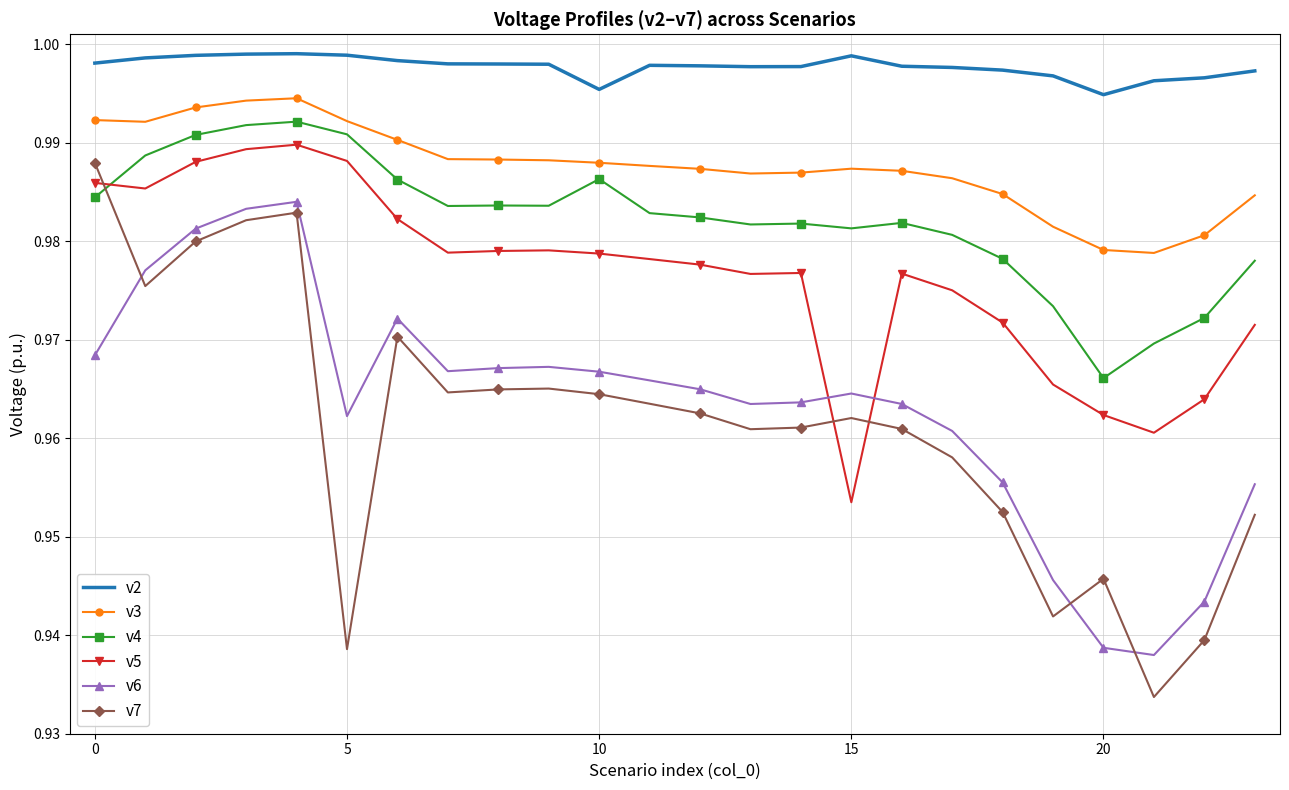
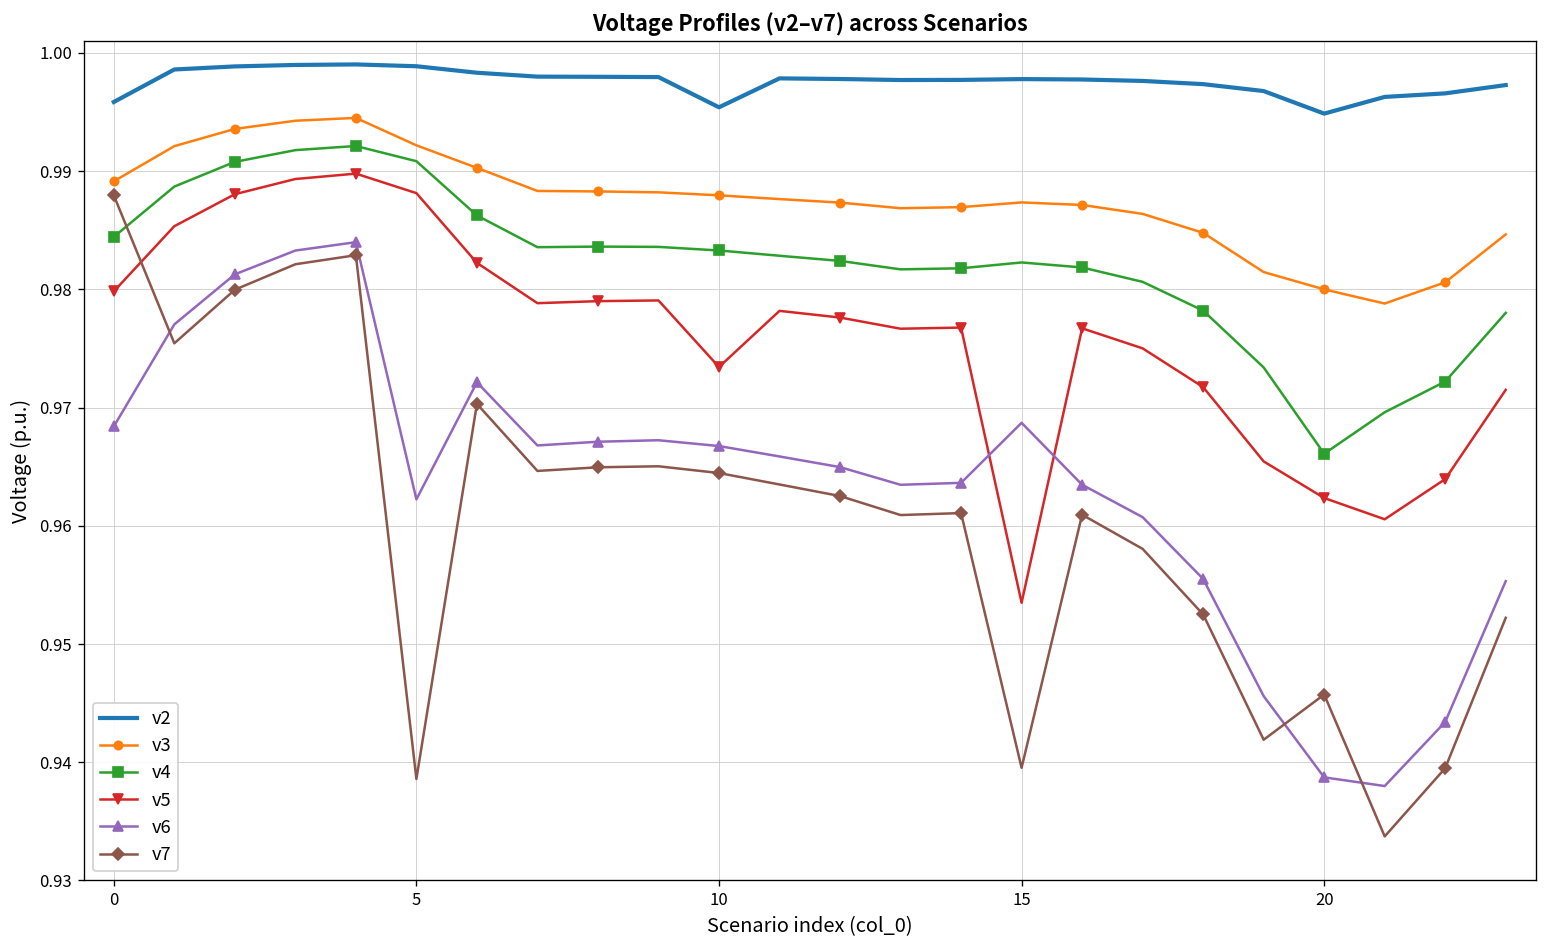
  {
    "v2": {
-     "0": 0.998,
+     "0": 0.996,
      "5": 0.999,
      "10": 0.995,
-     "15": 0.999,
+     "15": 0.998,
      "20": 0.995
    },
    "v3": {
-     "0": 0.992,
+     "0": 0.989,
      "5": 0.992,
      "10": 0.988,
      "15": 0.987,
-     "20": 0.979
+     "20": 0.980
    },
    "v4": {
      "0": 0.984,
      "5": 0.991,
-     "10": 0.986,
-     "15": 0.981,
+     "10": 0.983,
+     "15": 0.982,
      "20": 0.966
    },
    "v5": {
-     "0": 0.986,
+     "0": 0.980,
      "5": 0.988,
-     "10": 0.979,
+     "10": 0.973,
      "15": 0.953,
      "20": 0.962
    },
    "v6": {
      "0": 0.968,
      "5": 0.962,
      "10": 0.967,
-     "15": 0.965,
+     "15": 0.969,
      "20": 0.939
    },
    "v7": {
      "0": 0.988,
      "5": 0.939,
      "10": 0.964,
-     "15": 0.962,
+     "15": 0.940,
      "20": 0.946
    }
  }
